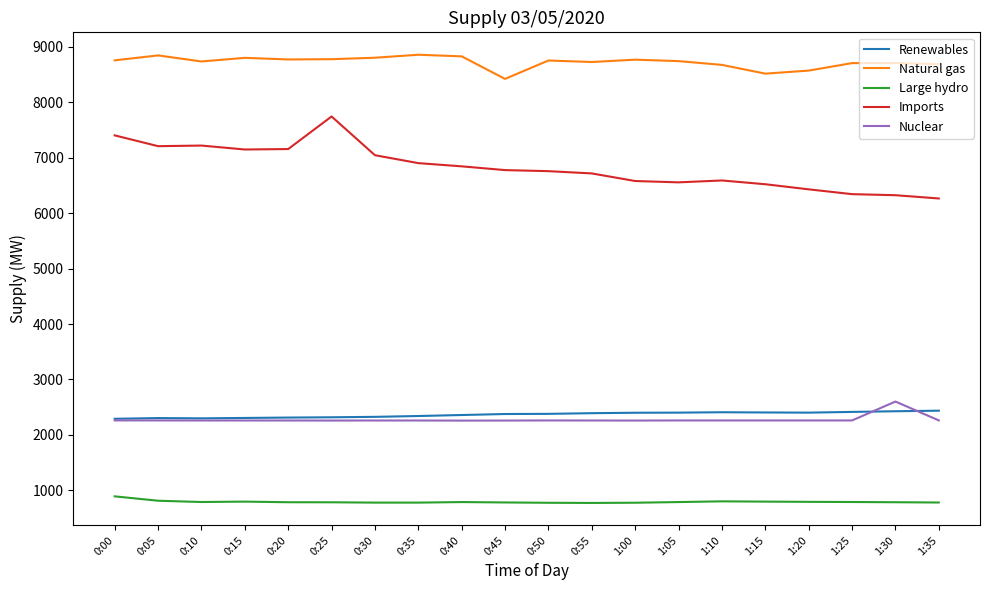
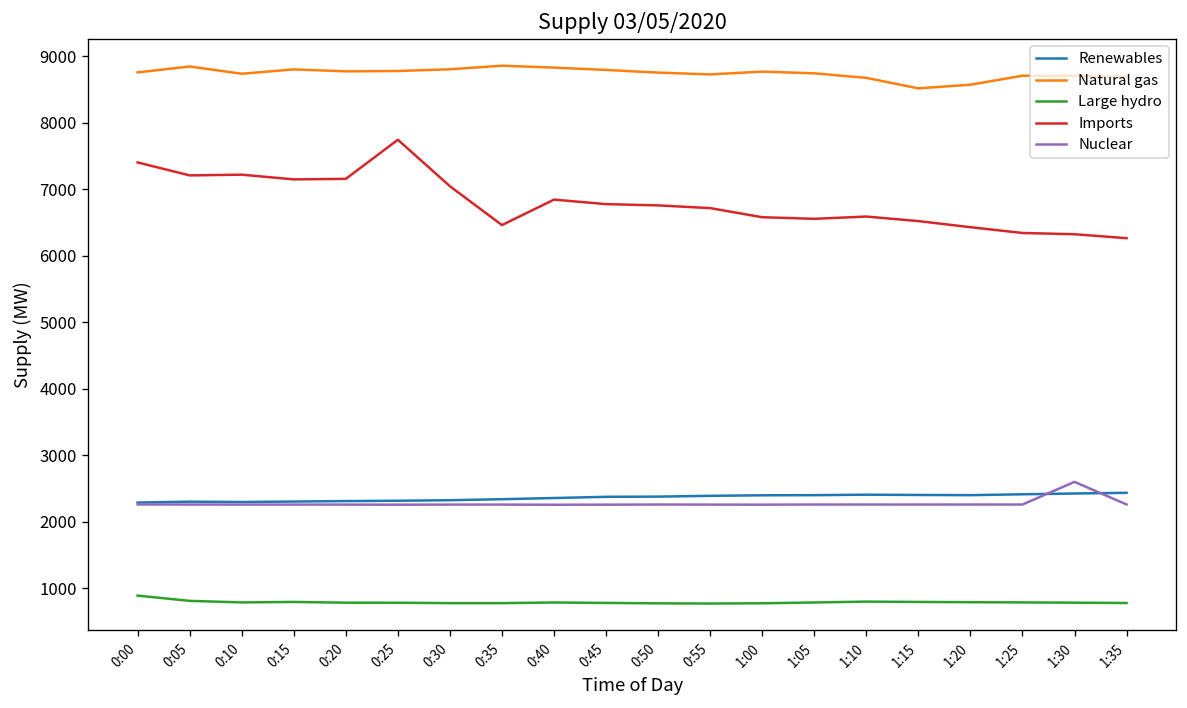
  {
    "Renewables": {
      "0:20": 2300,
      "0:25": 2300,
      "0:30": 2300,
      "0:35": 2300,
      "0:40": 2400,
      "0:45": 2400,
      "0:50": 2400,
      "0:55": 2400,
      "1:00": 2400,
      "1:05": 2400,
      "1:10": 2400,
      "1:15": 2400,
      "1:20": 2400,
      "1:25": 2400,
      "1:30": 2400,
      "1:35": 2400
    },
    "Natural gas": {
      "0:00": 8800,
      "0:05": 8800,
      "0:10": 8700,
      "0:15": 8800,
      "0:20": 8800,
      "0:25": 8800,
      "0:30": 8800,
      "0:35": 8900,
      "0:40": 8800,
-     "0:45": 8400,
+     "0:45": 8800,
      "0:50": 8800,
      "0:55": 8700,
      "1:00": 8800,
      "1:05": 8700,
      "1:10": 8700,
      "1:15": 8500,
      "1:20": 8600,
      "1:25": 8700
    },
    "Large hydro": {
      "0:00": 900,
      "0:05": 800,
      "0:10": 800,
      "0:15": 800,
      "0:20": 800,
      "0:25": 800,
      "0:30": 800,
      "0:35": 800,
      "0:40": 800,
      "0:45": 800,
      "0:50": 800,
      "0:55": 800,
      "1:00": 800,
      "1:05": 800,
      "1:10": 800,
      "1:15": 800,
      "1:20": 800,
      "1:25": 800,
      "1:30": 800,
      "1:35": 800
    },
    "Imports": {
      "0:00": 7400,
      "0:05": 7200,
      "0:10": 7200,
      "0:15": 7200,
      "0:20": 7200,
      "0:25": 7700,
      "0:30": 7000,
-     "0:35": 6900,
+     "0:35": 6500,
      "0:40": 6800,
      "0:45": 6800,
      "0:50": 6800,
      "0:55": 6700,
      "1:00": 6600,
      "1:05": 6600,
      "1:10": 6600,
      "1:15": 6500,
      "1:20": 6400,
      "1:25": 6300,
      "1:30": 6300,
      "1:35": 6300
    },
    "Nuclear": {
      "0:20": 2300,
      "0:25": 2300,
      "0:30": 2300,
      "0:35": 2300,
      "0:40": 2300,
      "0:45": 2300,
      "0:50": 2300,
      "0:55": 2300,
      "1:00": 2300,
      "1:05": 2300,
      "1:10": 2300,
      "1:15": 2300,
      "1:20": 2300,
      "1:25": 2300,
      "1:30": 2600,
      "1:35": 2300
    }
  }
